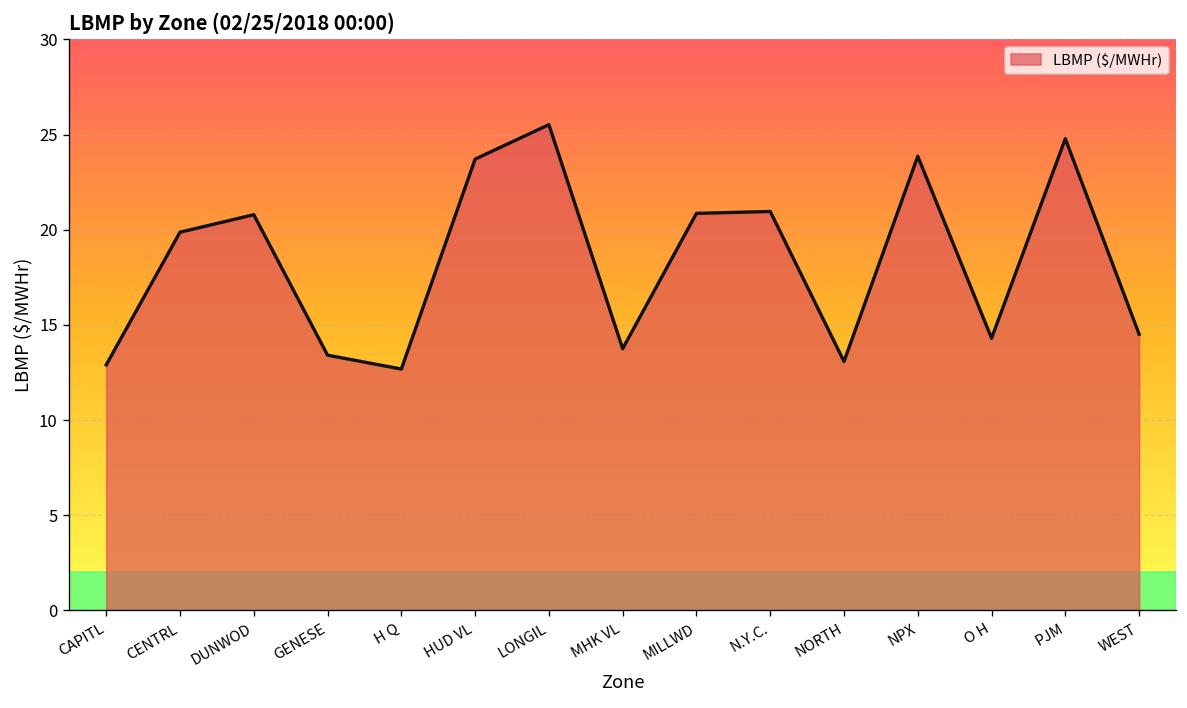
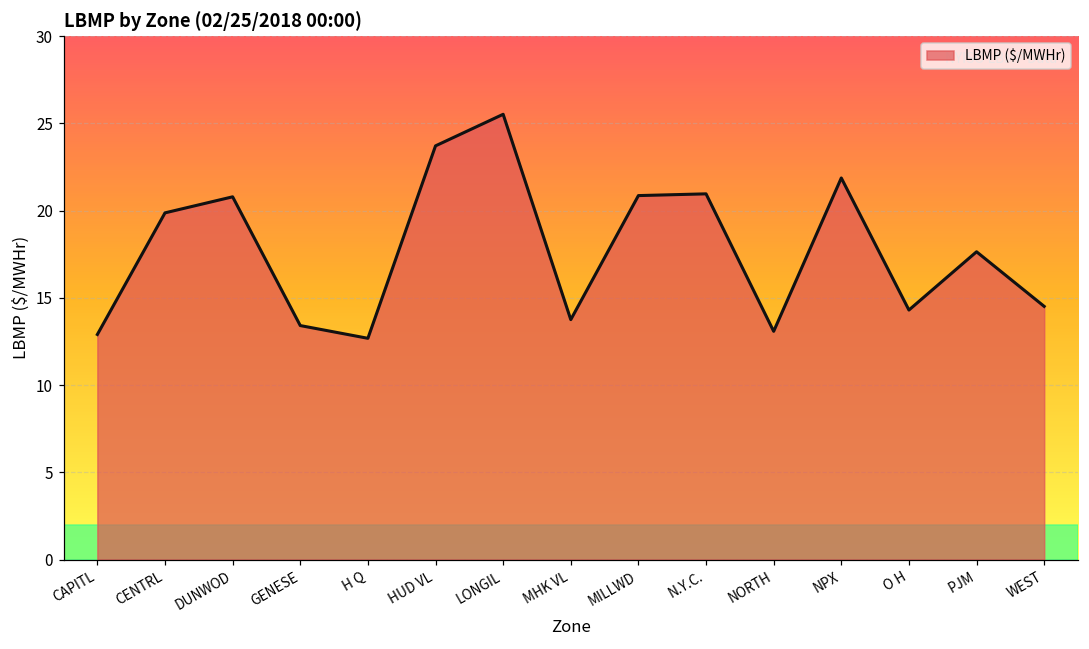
  {
    "CAPITL": 12.9,
    "CENTRL": 19.9,
    "DUNWOD": 20.8,
    "GENESE": 13.4,
    "H Q": 12.7,
    "HUD VL": 23.7,
    "LONGIL": 25.5,
    "MHK VL": 13.8,
    "MILLWD": 20.9,
    "N.Y.C.": 21.0,
    "NORTH": 13.1,
-   "NPX": 23.9,
+   "NPX": 21.9,
    "O H": 14.3,
-   "PJM": 24.8,
+   "PJM": 17.6,
    "WEST": 14.5
  }
